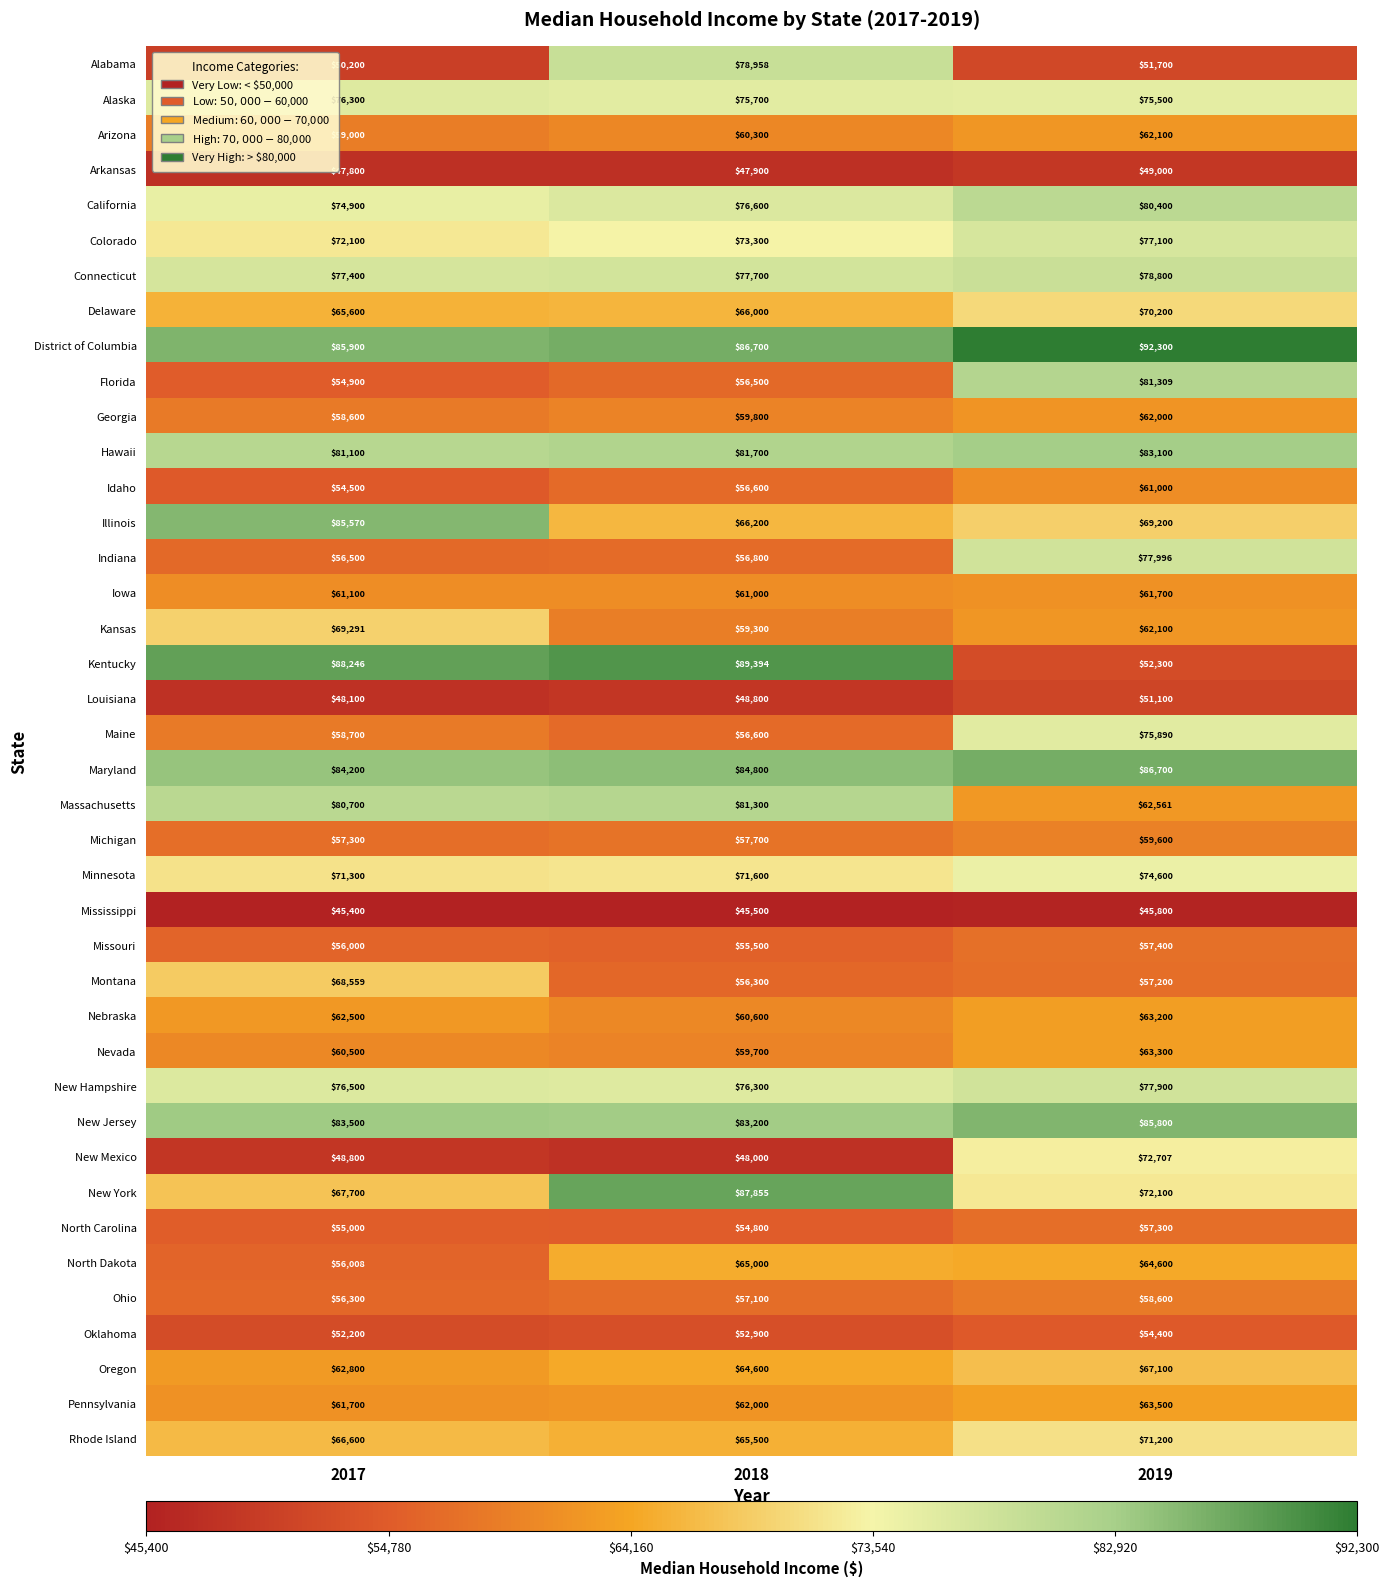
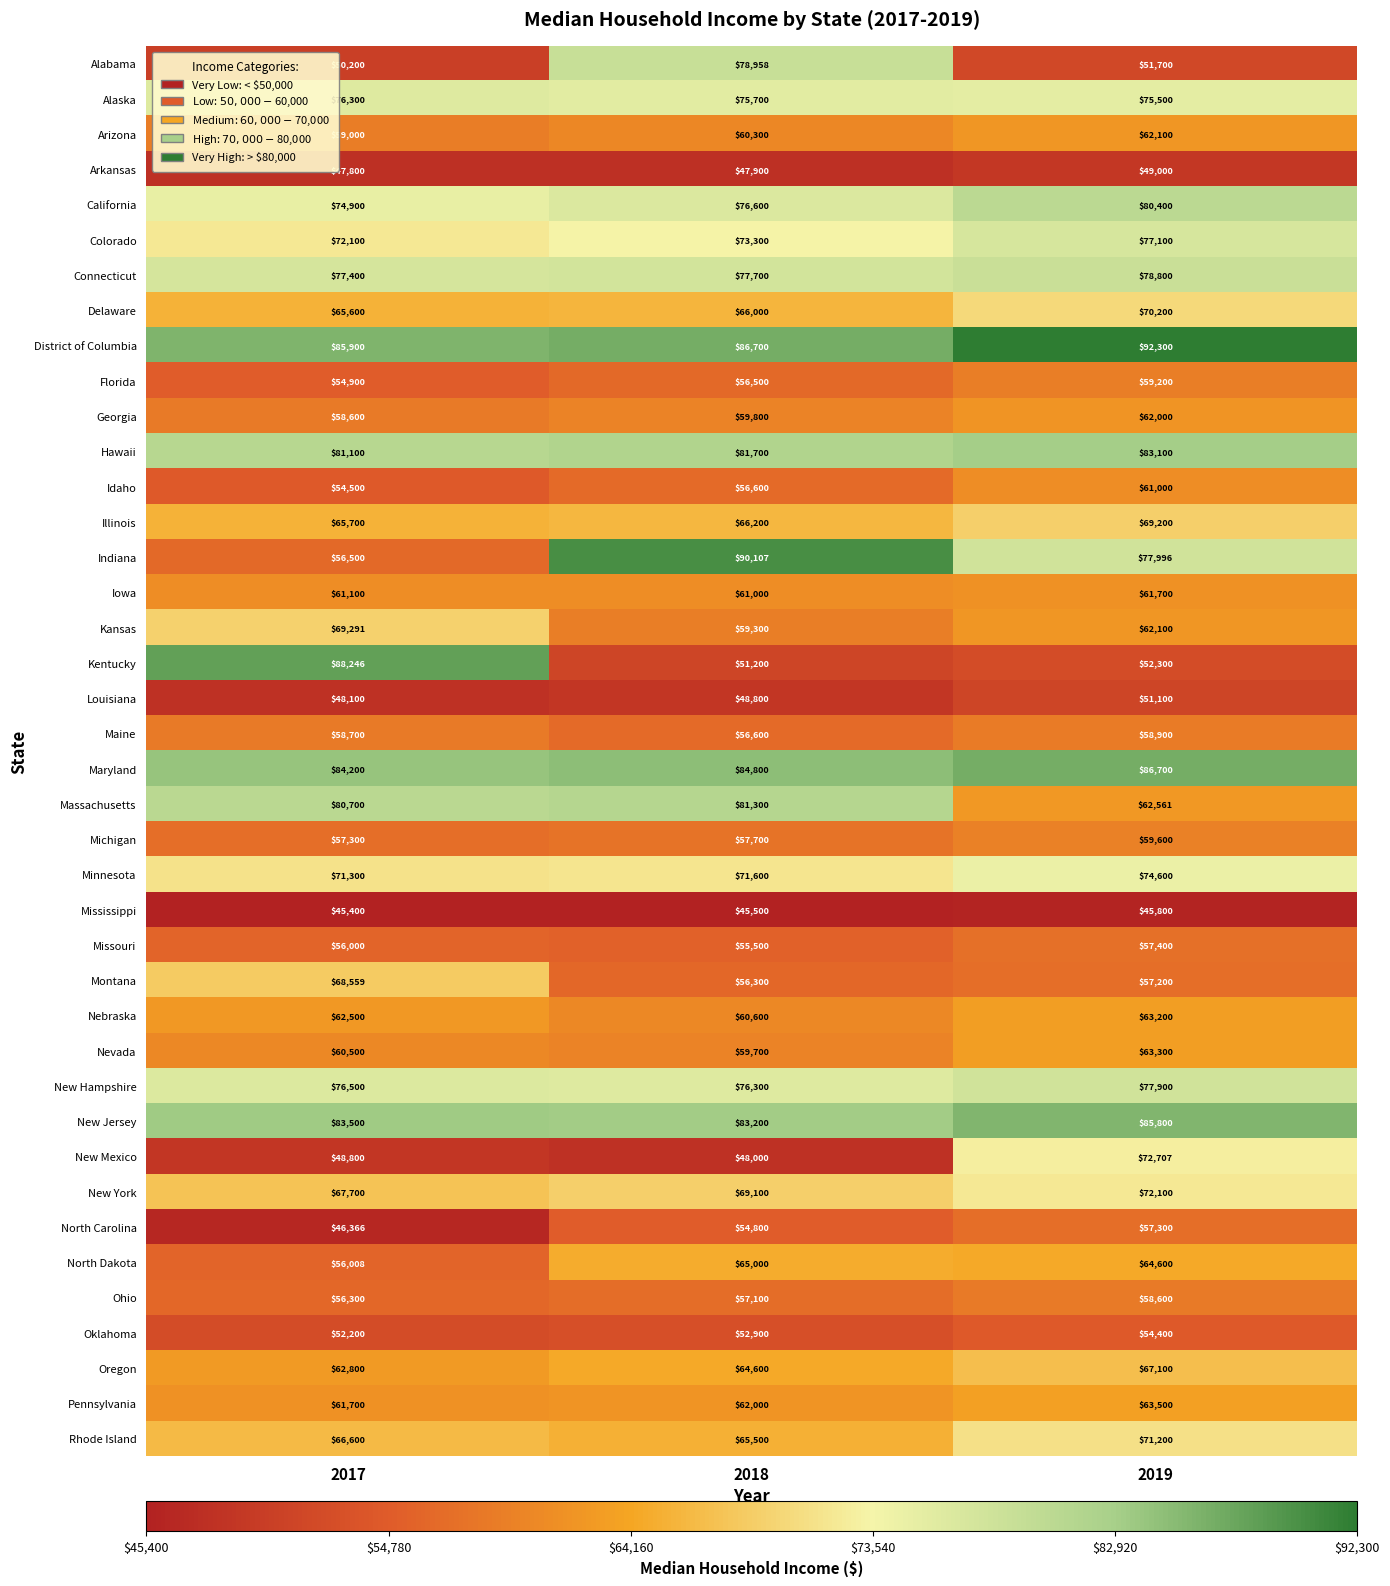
  {
    "Alabama": {
      "2018": "$78,958",
      "2019": "$51,700"
    },
    "Alaska": {
      "2018": "$75,700",
      "2019": "$75,500"
    },
    "Arizona": {
      "2018": "$60,300",
      "2019": "$62,100"
    },
    "Arkansas": {
      "2018": "$47,900",
      "2019": "$49,000"
    },
    "California": {
      "2017": "$74,900",
      "2018": "$76,600",
      "2019": "$80,400"
    },
    "Colorado": {
      "2017": "$72,100",
      "2018": "$73,300",
      "2019": "$77,100"
    },
    "Connecticut": {
      "2017": "$77,400",
      "2018": "$77,700",
      "2019": "$78,800"
    },
    "Delaware": {
      "2017": "$65,600",
      "2018": "$66,000",
      "2019": "$70,200"
    },
    "District of Columbia": {
      "2017": "$85,900",
      "2018": "$86,700",
      "2019": "$92,300"
    },
    "Florida": {
      "2017": "$54,900",
      "2018": "$56,500",
-     "2019": "$81,309"
+     "2019": "$59,200"
    },
    "Georgia": {
      "2017": "$58,600",
      "2018": "$59,800",
      "2019": "$62,000"
    },
    "Hawaii": {
      "2017": "$81,100",
      "2018": "$81,700",
      "2019": "$83,100"
    },
    "Idaho": {
      "2017": "$54,500",
      "2018": "$56,600",
      "2019": "$61,000"
    },
    "Illinois": {
-     "2017": "$85,570",
+     "2017": "$65,700",
      "2018": "$66,200",
      "2019": "$69,200"
    },
    "Indiana": {
      "2017": "$56,500",
-     "2018": "$56,800",
+     "2018": "$90,107",
      "2019": "$77,996"
    },
    "Iowa": {
      "2017": "$61,100",
      "2018": "$61,000",
      "2019": "$61,700"
    },
    "Kansas": {
      "2017": "$69,291",
      "2018": "$59,300",
      "2019": "$62,100"
    },
    "Kentucky": {
      "2017": "$88,246",
-     "2018": "$89,394",
+     "2018": "$51,200",
      "2019": "$52,300"
    },
    "Louisiana": {
      "2017": "$48,100",
      "2018": "$48,800",
      "2019": "$51,100"
    },
    "Maine": {
      "2017": "$58,700",
      "2018": "$56,600",
-     "2019": "$75,890"
+     "2019": "$58,900"
    },
    "Maryland": {
      "2017": "$84,200",
      "2018": "$84,800",
      "2019": "$86,700"
    },
    "Massachusetts": {
      "2017": "$80,700",
      "2018": "$81,300",
      "2019": "$62,561"
    },
    "Michigan": {
      "2017": "$57,300",
      "2018": "$57,700",
      "2019": "$59,600"
    },
    "Minnesota": {
      "2017": "$71,300",
      "2018": "$71,600",
      "2019": "$74,600"
    },
    "Mississippi": {
      "2017": "$45,400",
      "2018": "$45,500",
      "2019": "$45,800"
    },
    "Missouri": {
      "2017": "$56,000",
      "2018": "$55,500",
      "2019": "$57,400"
    },
    "Montana": {
      "2017": "$68,559",
      "2018": "$56,300",
      "2019": "$57,200"
    },
    "Nebraska": {
      "2017": "$62,500",
      "2018": "$60,600",
      "2019": "$63,200"
    },
    "Nevada": {
      "2017": "$60,500",
      "2018": "$59,700",
      "2019": "$63,300"
    },
    "New Hampshire": {
      "2017": "$76,500",
      "2018": "$76,300",
      "2019": "$77,900"
    },
    "New Jersey": {
      "2017": "$83,500",
      "2018": "$83,200",
      "2019": "$85,800"
    },
    "New Mexico": {
      "2017": "$48,800",
      "2018": "$48,000",
      "2019": "$72,707"
    },
    "New York": {
      "2017": "$67,700",
-     "2018": "$87,855",
+     "2018": "$69,100",
      "2019": "$72,100"
    },
    "North Carolina": {
-     "2017": "$55,000",
+     "2017": "$46,366",
      "2018": "$54,800",
      "2019": "$57,300"
    },
    "North Dakota": {
      "2017": "$56,008",
      "2018": "$65,000",
      "2019": "$64,600"
    },
    "Ohio": {
      "2017": "$56,300",
      "2018": "$57,100",
      "2019": "$58,600"
    },
    "Oklahoma": {
      "2017": "$52,200",
      "2018": "$52,900",
      "2019": "$54,400"
    },
    "Oregon": {
      "2017": "$62,800",
      "2018": "$64,600",
      "2019": "$67,100"
    },
    "Pennsylvania": {
      "2017": "$61,700",
      "2018": "$62,000",
      "2019": "$63,500"
    },
    "Rhode Island": {
      "2017": "$66,600",
      "2018": "$65,500",
      "2019": "$71,200"
    }
  }
